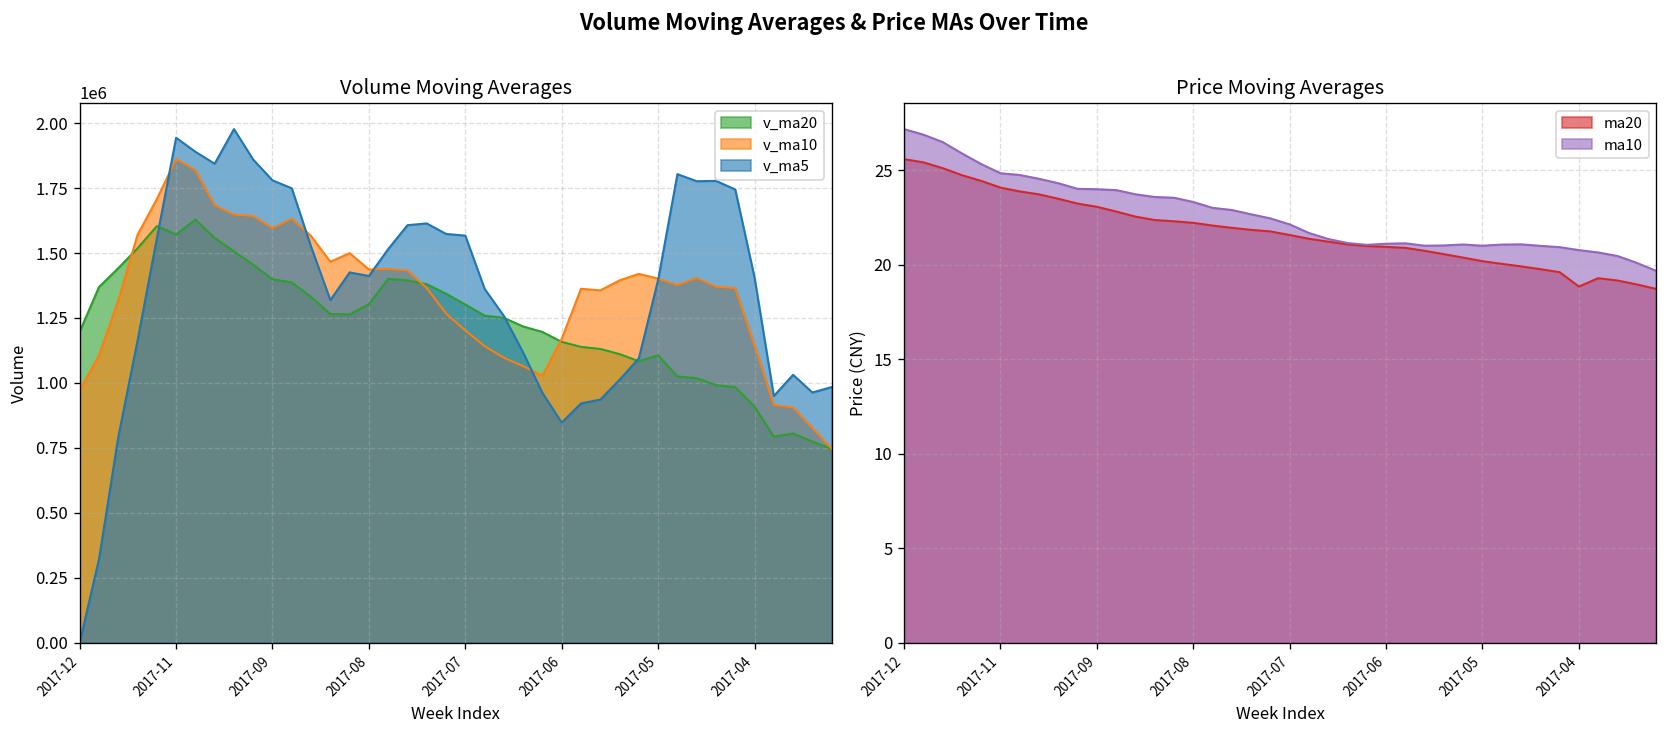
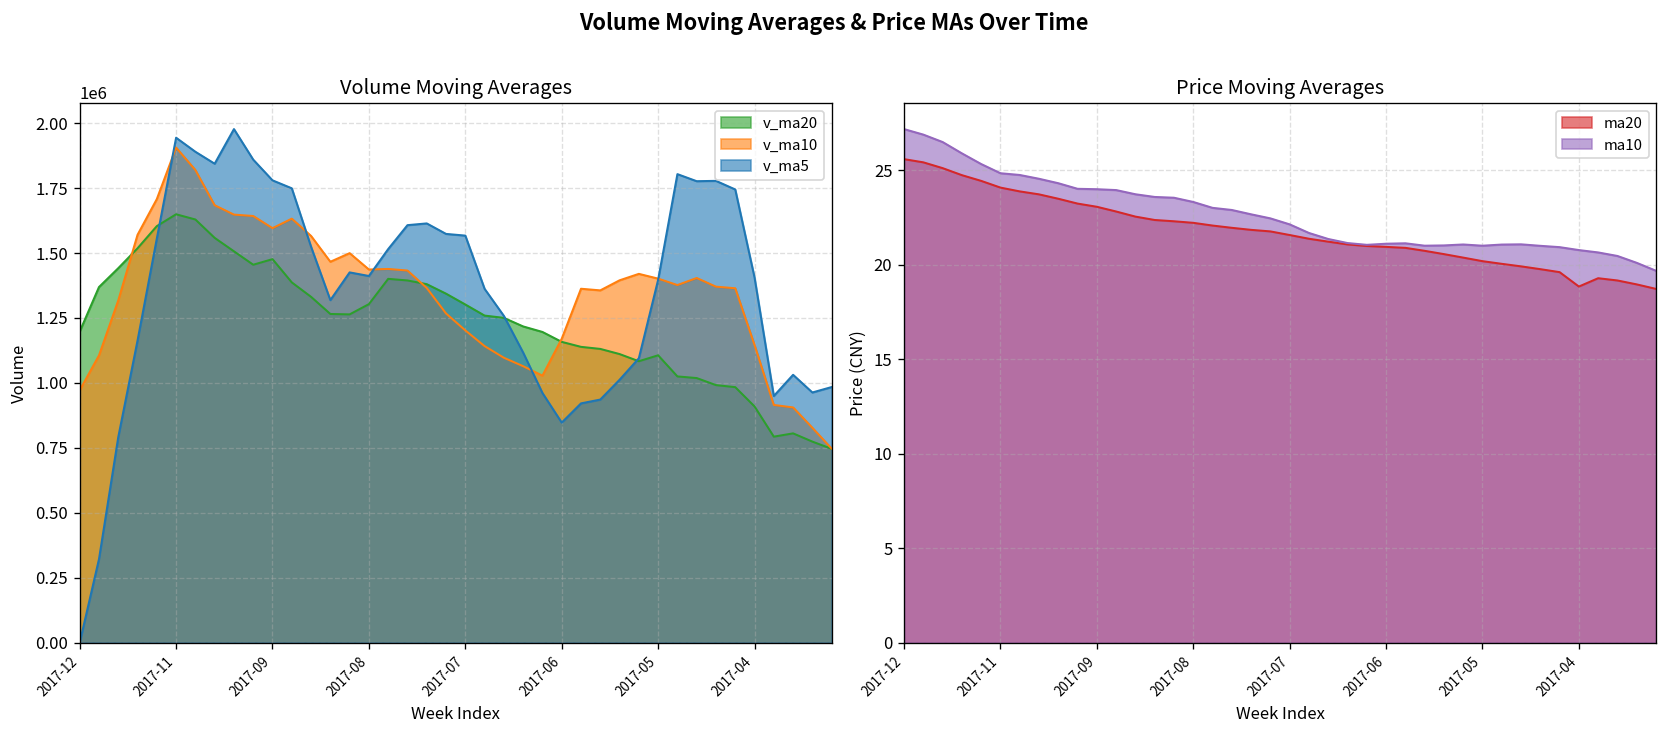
  {
    "Volume Moving Averages": {
      "v_ma20": {
        "2017-12": 1200000,
-       "2017-11": 1570000,
-       "2017-09": 1400000,
+       "2017-11": 1650000,
+       "2017-09": 1480000,
        "2017-08": 1300000,
        "2017-07": 1300000,
        "2017-05": 1110000,
        "2017-04": 910000
      },
      "v_ma10": {
        "2017-12": 970000,
-       "2017-11": 1860000,
+       "2017-11": 1900000,
        "2017-09": 1590000,
        "2017-08": 1440000,
        "2017-07": 1200000,
        "2017-04": 1150000
      },
      "v_ma5": {
        "2017-12": 0,
        "2017-11": 1940000,
        "2017-09": 1780000,
        "2017-08": 1410000,
        "2017-07": 1570000,
        "2017-06": 850000,
        "2017-04": 1410000
      }
    },
    "Price Moving Averages": {
      "ma20": {
        "2017-12": 25.6,
        "2017-11": 24.1,
        "2017-09": 23.1,
        "2017-08": 22.2,
        "2017-07": 21.6,
        "2017-06": 20.9,
        "2017-05": 20.2,
        "2017-04": 18.8
      },
      "ma10": {
        "2017-12": 27.2,
        "2017-11": 24.8,
        "2017-09": 24.0,
        "2017-08": 23.3,
        "2017-07": 22.1,
        "2017-06": 21.1,
        "2017-05": 21.0,
        "2017-04": 20.8
      }
    }
  }
